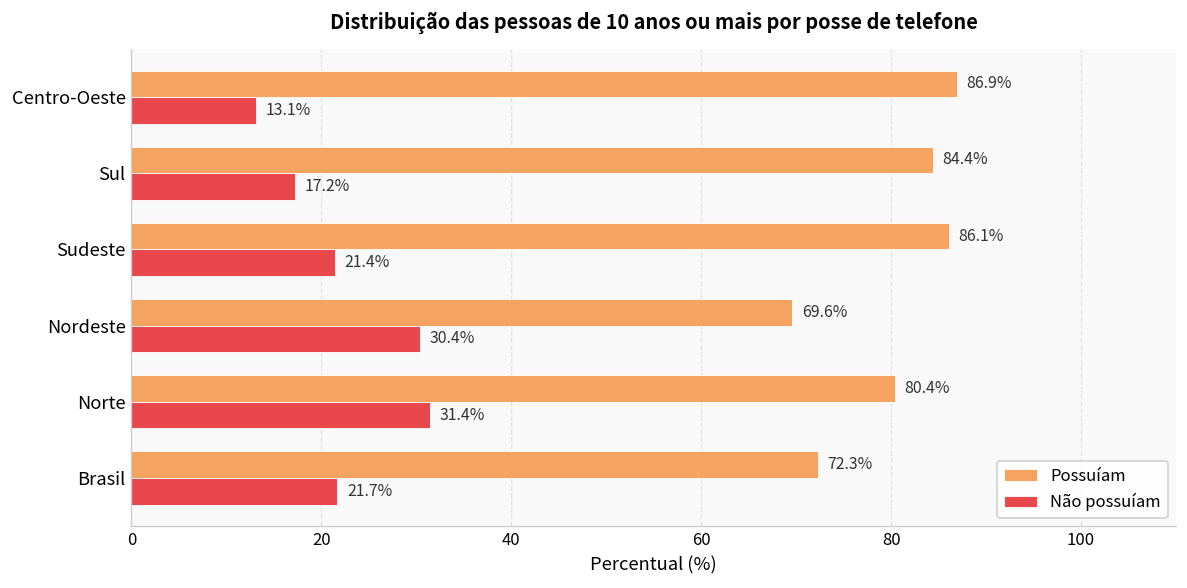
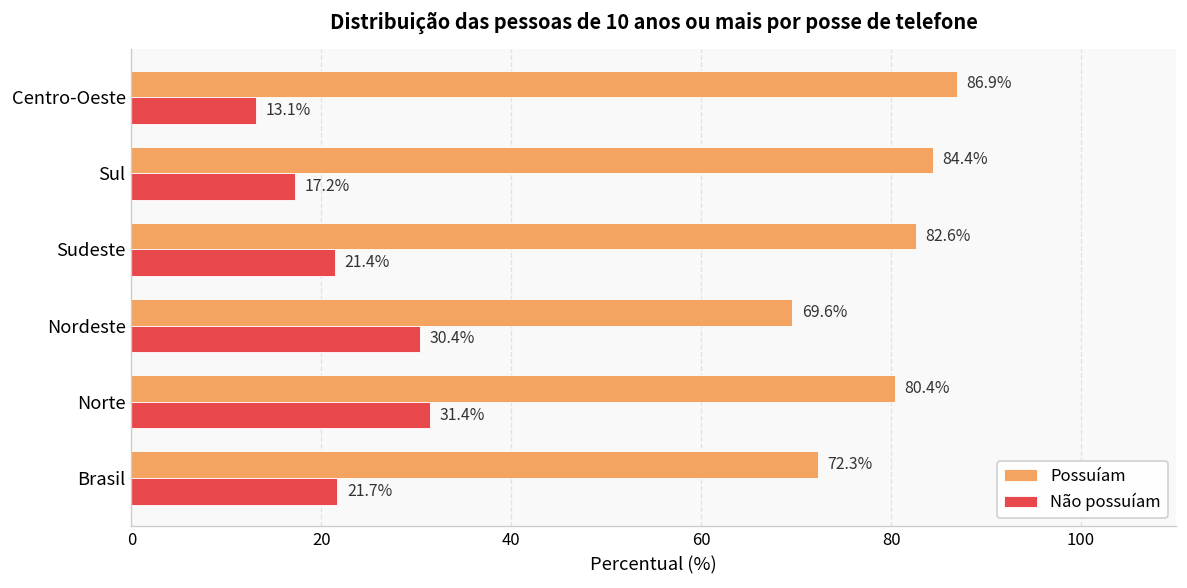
  {
    "Possuíam": {
      "Centro-Oeste": "86.9%",
      "Sul": "84.4%",
-     "Sudeste": "86.1%",
+     "Sudeste": "82.6%",
      "Nordeste": "69.6%",
      "Norte": "80.4%",
      "Brasil": "72.3%"
    },
    "Não possuíam": {
      "Centro-Oeste": "13.1%",
      "Sul": "17.2%",
      "Sudeste": "21.4%",
      "Nordeste": "30.4%",
      "Norte": "31.4%",
      "Brasil": "21.7%"
    }
  }
